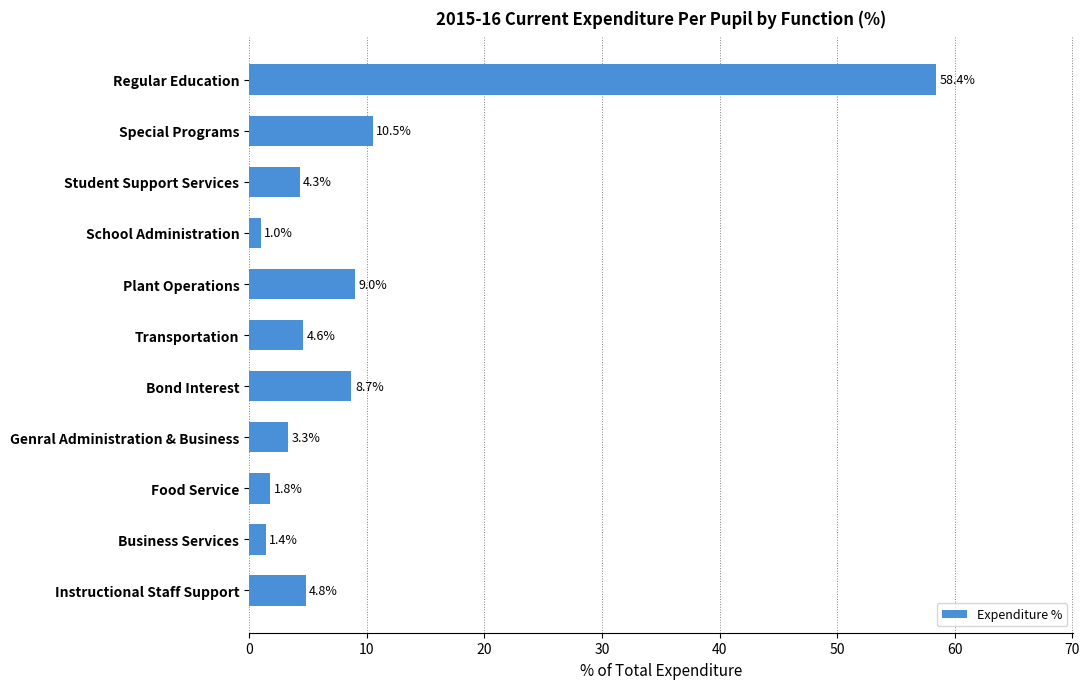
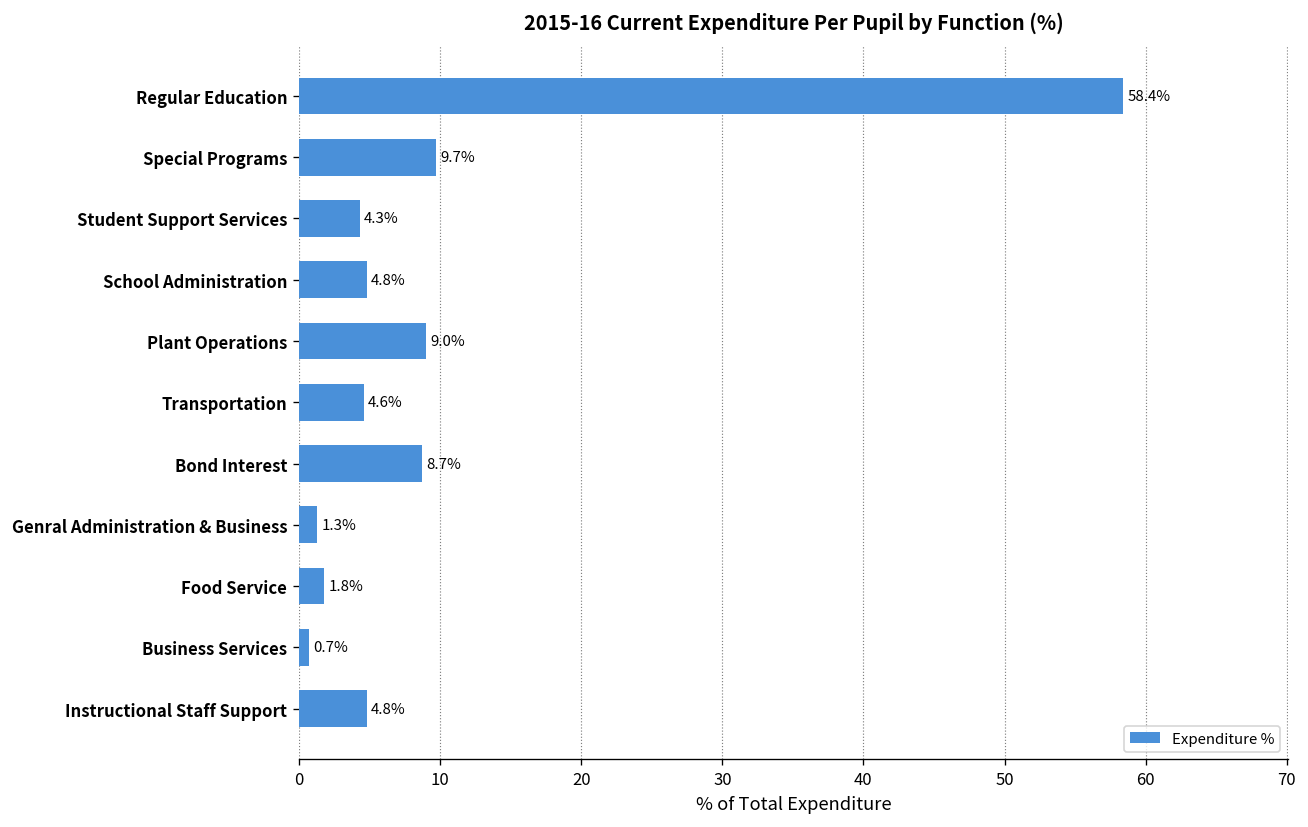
  {
    "Regular Education": "58.4%",
-   "Special Programs": "10.5%",
+   "Special Programs": "9.7%",
    "Student Support Services": "4.3%",
-   "School Administration": "1.0%",
+   "School Administration": "4.8%",
    "Plant Operations": "9.0%",
    "Transportation": "4.6%",
    "Bond Interest": "8.7%",
-   "Genral Administration & Business": "3.3%",
+   "Genral Administration & Business": "1.3%",
    "Food Service": "1.8%",
-   "Business Services": "1.4%",
+   "Business Services": "0.7%",
    "Instructional Staff Support": "4.8%"
  }
